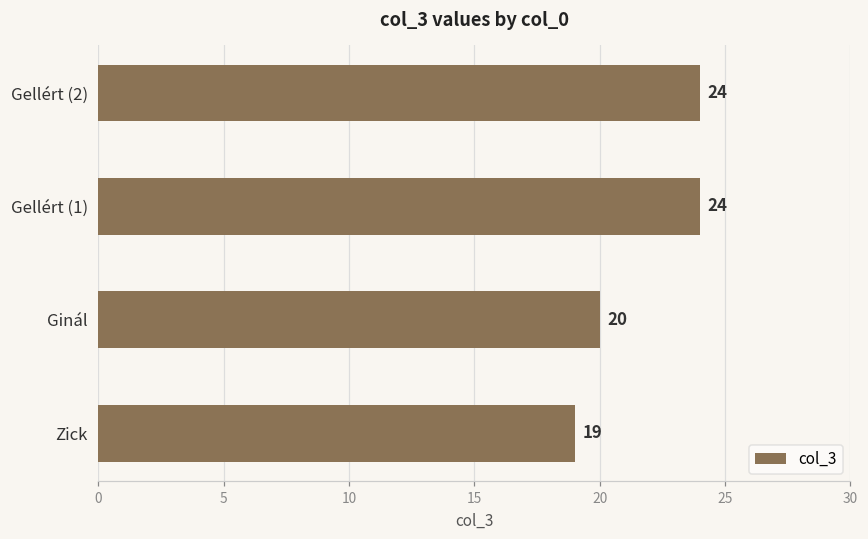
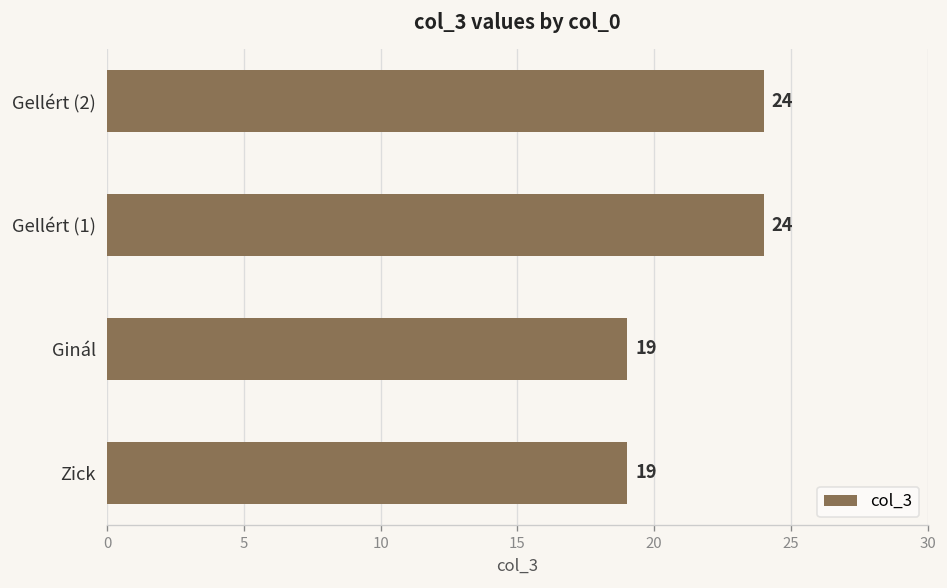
  {
    "Gellért (2)": 24,
    "Gellért (1)": 24,
-   "Ginál": 20,
+   "Ginál": 19,
    "Zick": 19
  }
